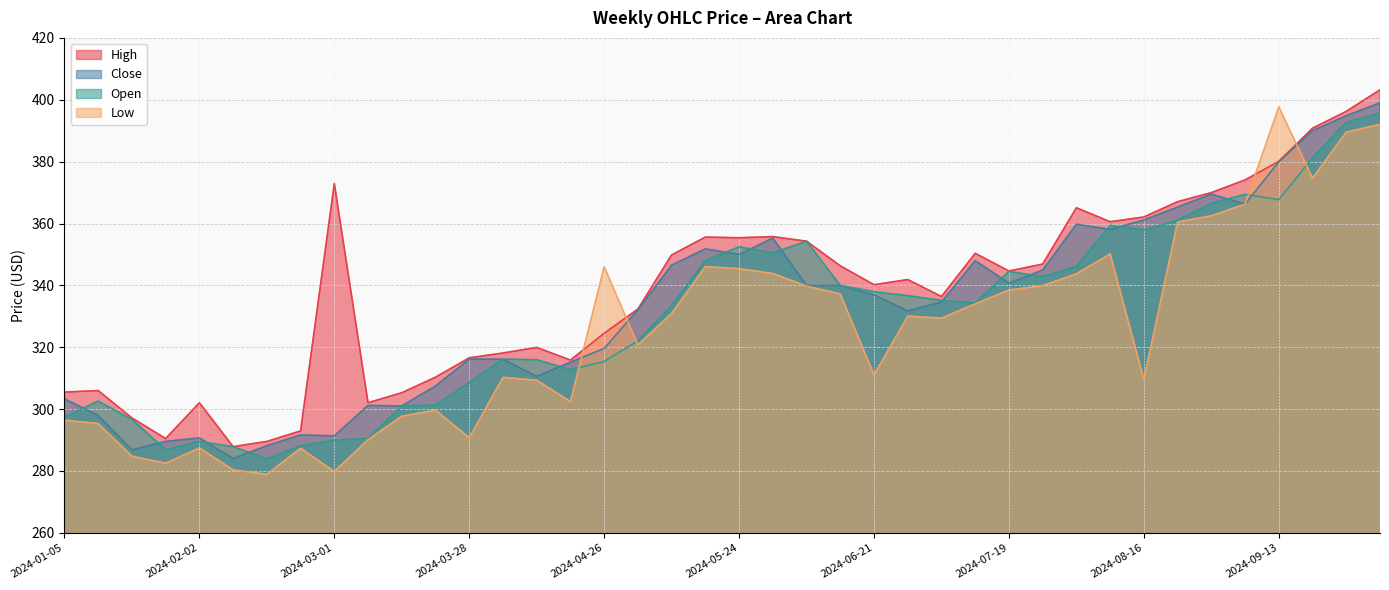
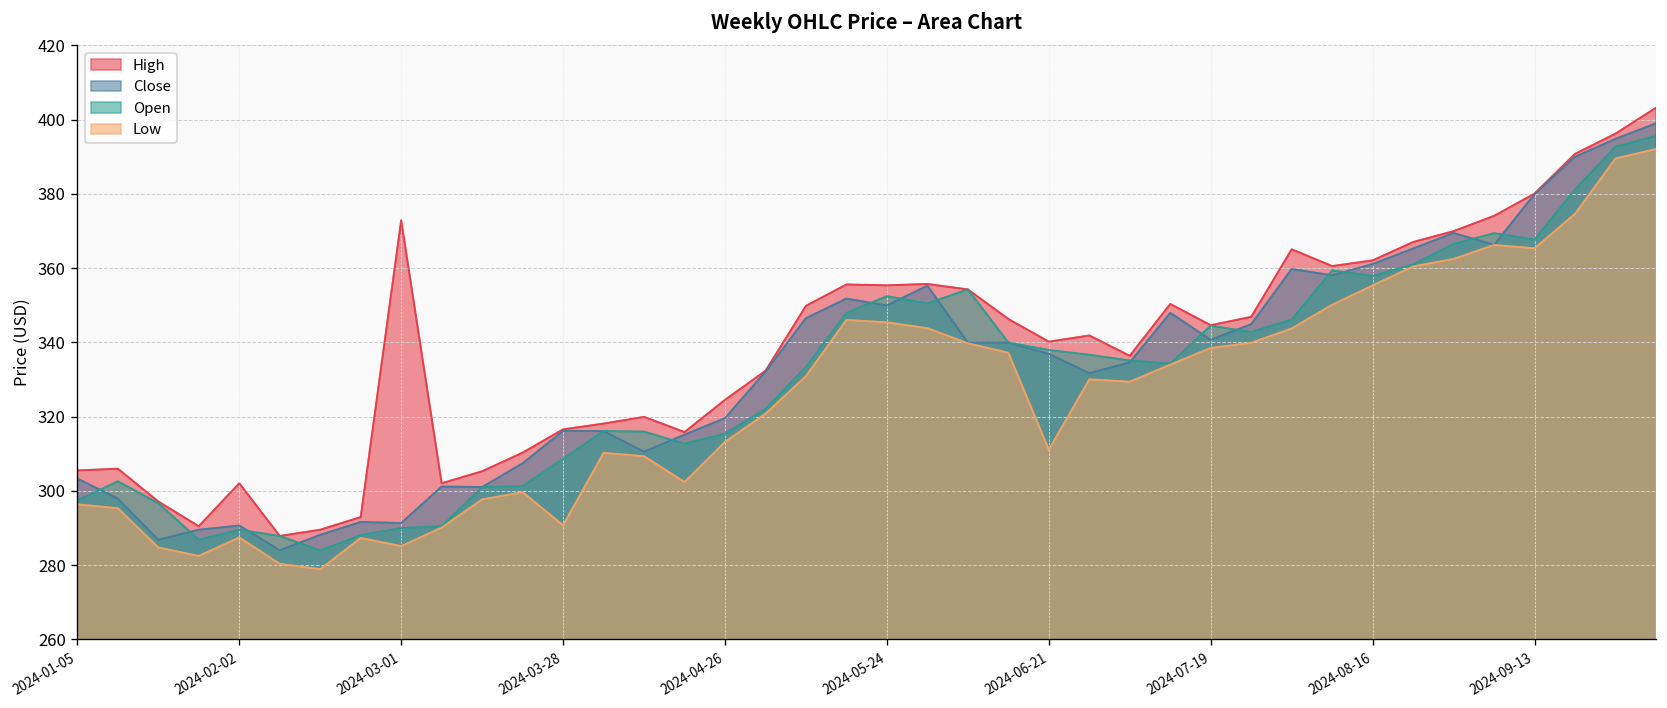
  {
    "High": {
      "2024-01-05": 306,
      "2024-02-02": 302,
      "2024-03-01": 373,
      "2024-04-26": 325,
      "2024-05-24": 355,
      "2024-06-21": 340,
      "2024-08-16": 362
    },
    "Low": {
      "2024-01-05": 296,
      "2024-02-02": 287,
-     "2024-03-01": 280,
+     "2024-03-01": 285,
      "2024-03-28": 291,
-     "2024-04-26": 346,
+     "2024-04-26": 313,
      "2024-05-24": 345,
      "2024-06-21": 311,
      "2024-07-19": 339,
-     "2024-08-16": 310,
-     "2024-09-13": 398
+     "2024-08-16": 355,
+     "2024-09-13": 365
    }
  }
